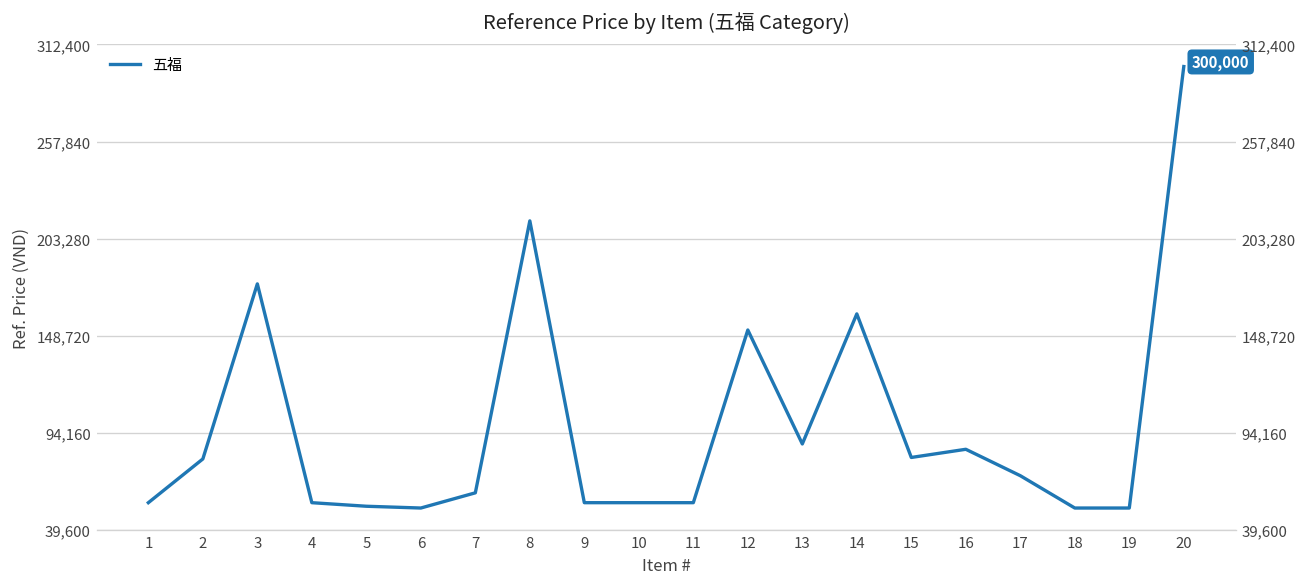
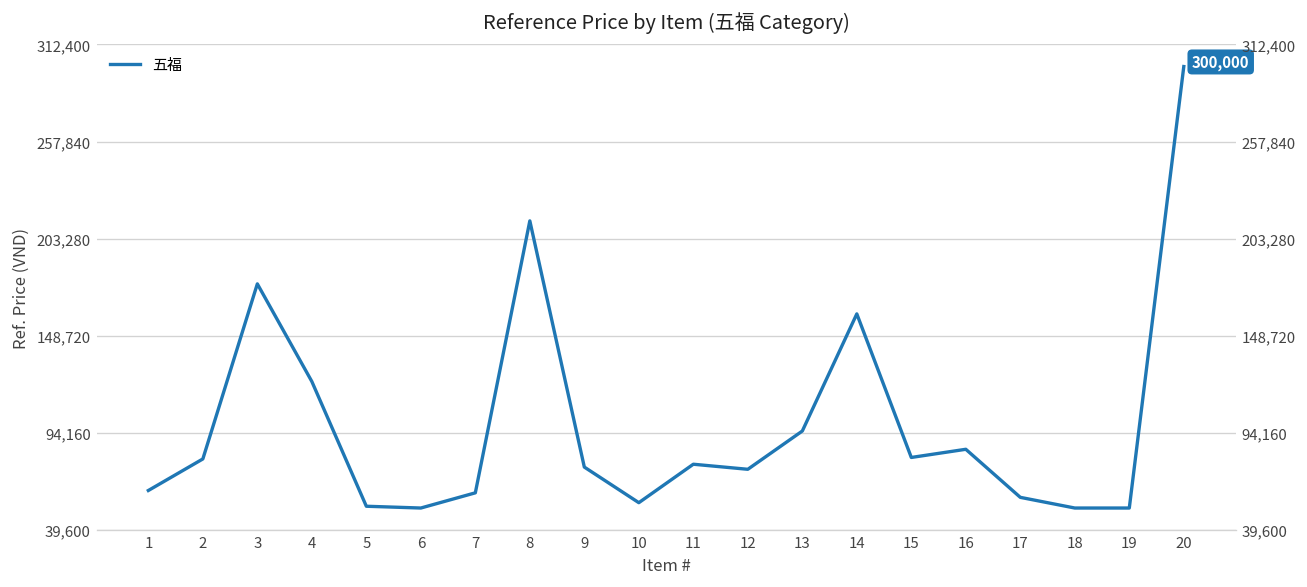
  {
-   "1": "55,000",
+   "1": "62,000",
    "2": "80,000",
    "3": "178,000",
-   "4": "55,000",
+   "4": "123,000",
    "5": "53,000",
    "6": "52,000",
    "7": "61,000",
    "8": "213,000",
-   "9": "55,000",
+   "9": "75,000",
    "10": "55,000",
-   "11": "55,000",
-   "12": "152,000",
-   "13": "88,000",
+   "11": "77,000",
+   "12": "74,000",
+   "13": "95,000",
    "14": "161,000",
    "15": "80,000",
    "16": "85,000",
-   "17": "70,000",
+   "17": "58,000",
    "18": "52,000",
    "19": "52,000"
  }
